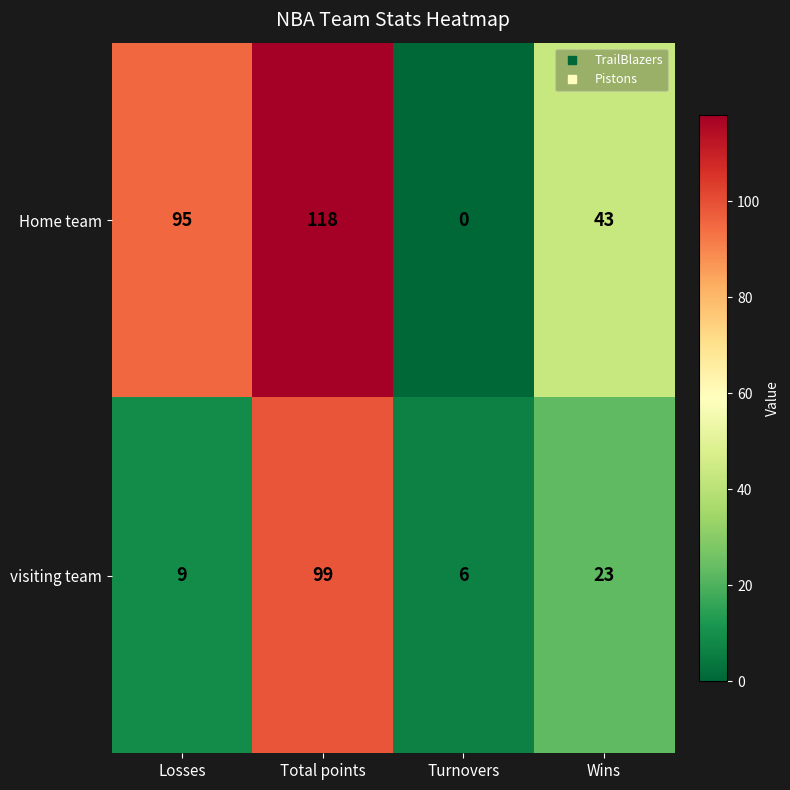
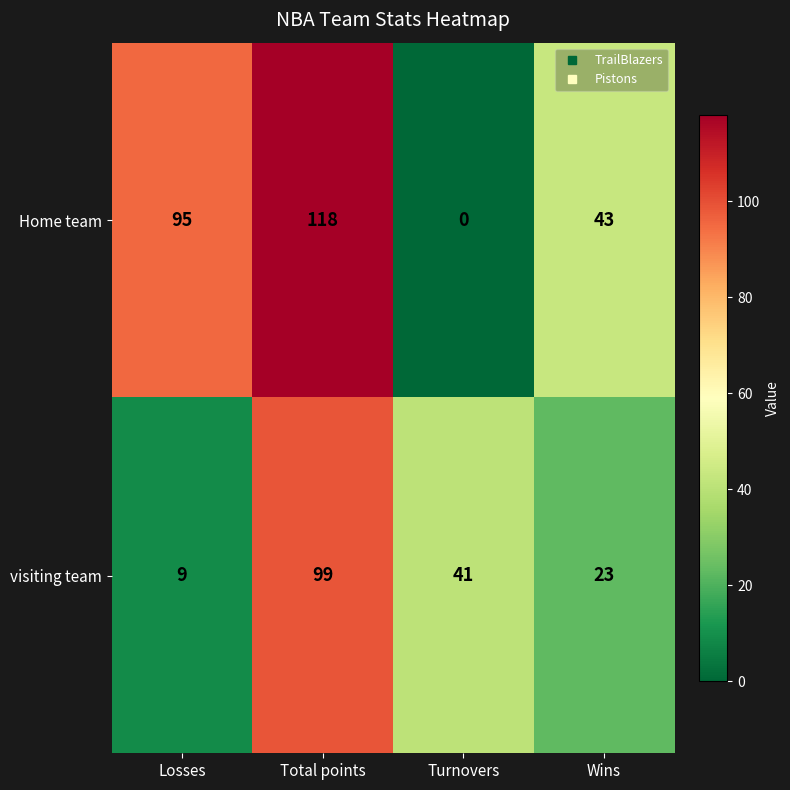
  {
    "Home team": {
      "Losses": 95,
      "Total points": 118,
      "Turnovers": 0,
      "Wins": 43
    },
    "visiting team": {
      "Losses": 9,
      "Total points": 99,
-     "Turnovers": 6,
+     "Turnovers": 41,
      "Wins": 23
    }
  }
